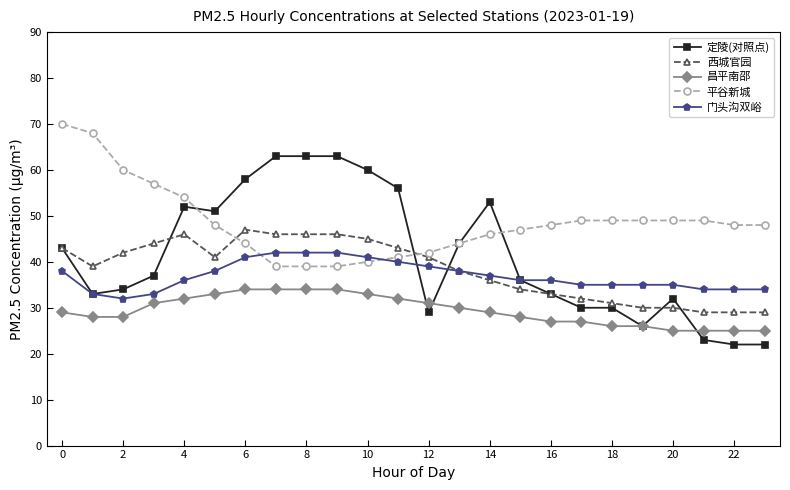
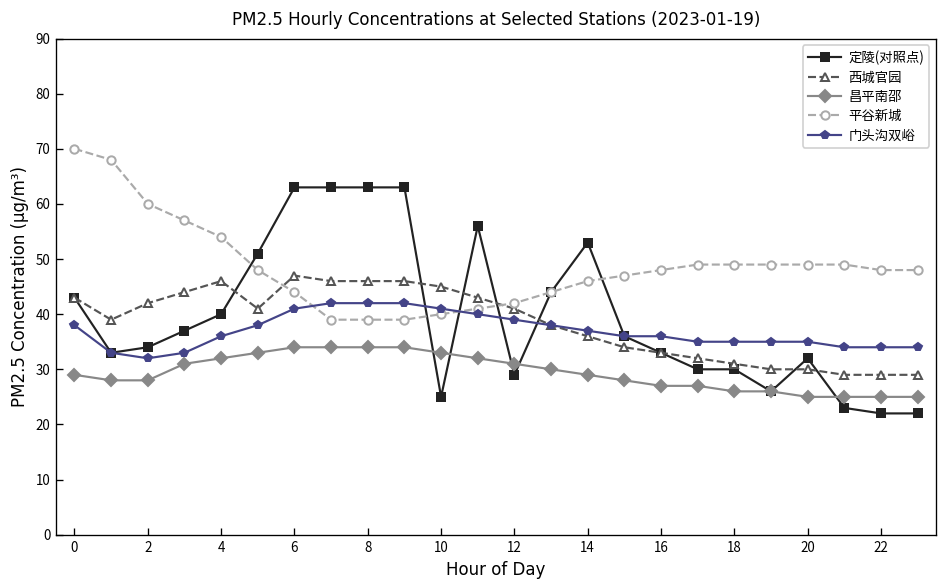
  {
    "定陵(对照点)": {
      "2": 34,
-     "4": 52,
-     "6": 58,
+     "4": 40,
+     "6": 63,
      "8": 63,
-     "10": 60,
+     "10": 25,
      "12": 29,
      "14": 53,
      "18": 30,
      "20": 32,
      "22": 22
    }
  }
